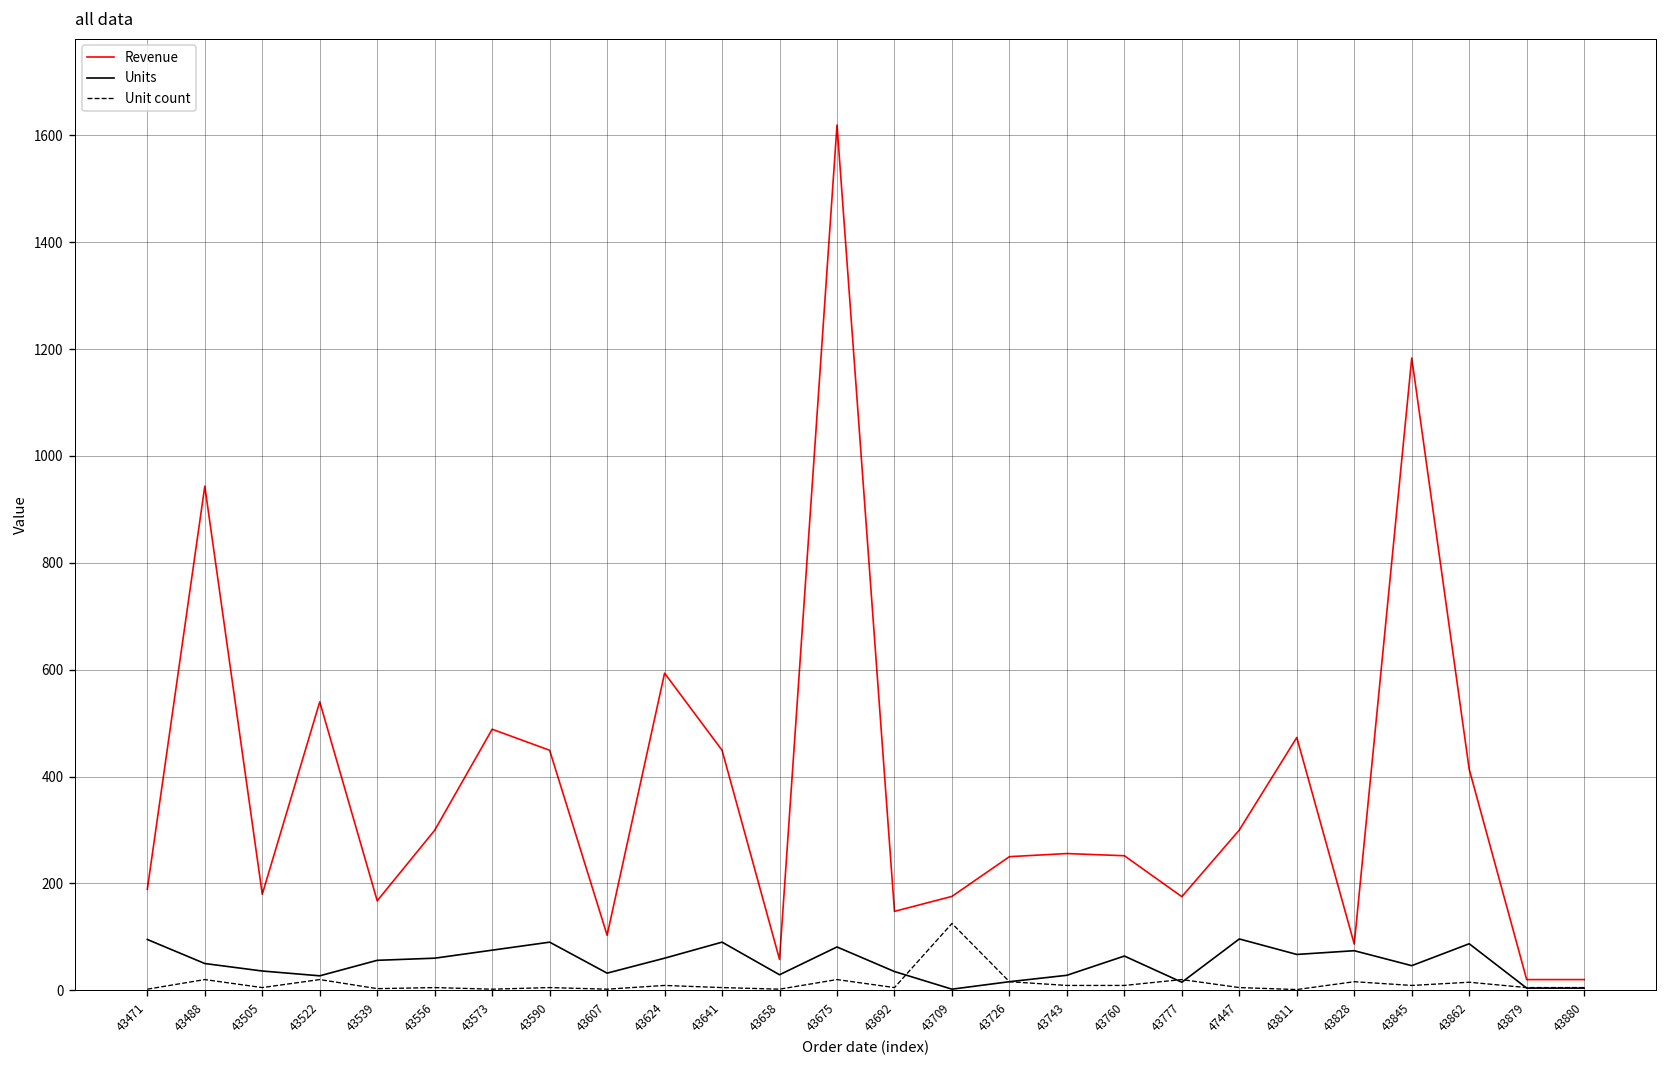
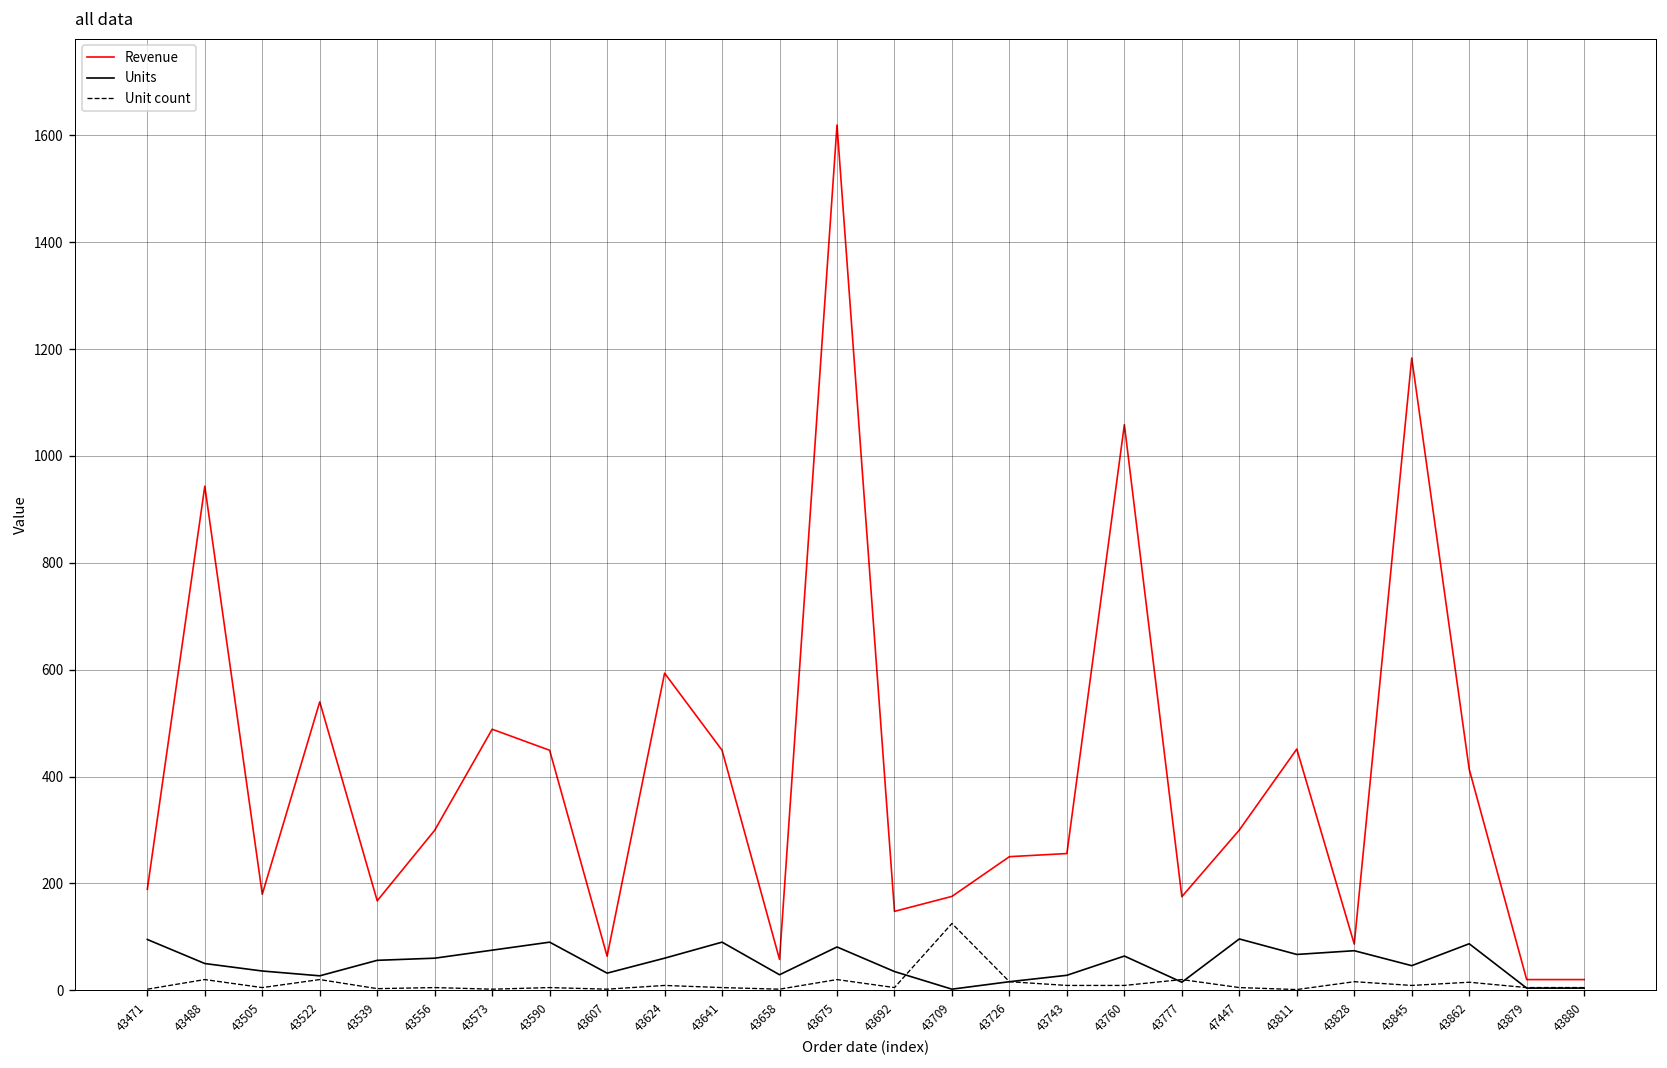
  {
    "Revenue": {
      "43471": 190,
      "43488": 940,
      "43505": 180,
      "43522": 540,
      "43539": 170,
      "43556": 300,
      "43573": 490,
      "43590": 450,
-     "43607": 100,
+     "43607": 60,
      "43624": 590,
      "43641": 450,
      "43658": 60,
      "43675": 1620,
      "43692": 150,
      "43709": 180,
      "43726": 250,
      "43743": 260,
-     "43760": 250,
+     "43760": 1060,
      "43777": 180,
      "47447": 300,
-     "43811": 470,
+     "43811": 450,
      "43828": 90,
      "43845": 1180,
      "43862": 410,
      "43879": 20,
      "43880": 20
    }
  }
